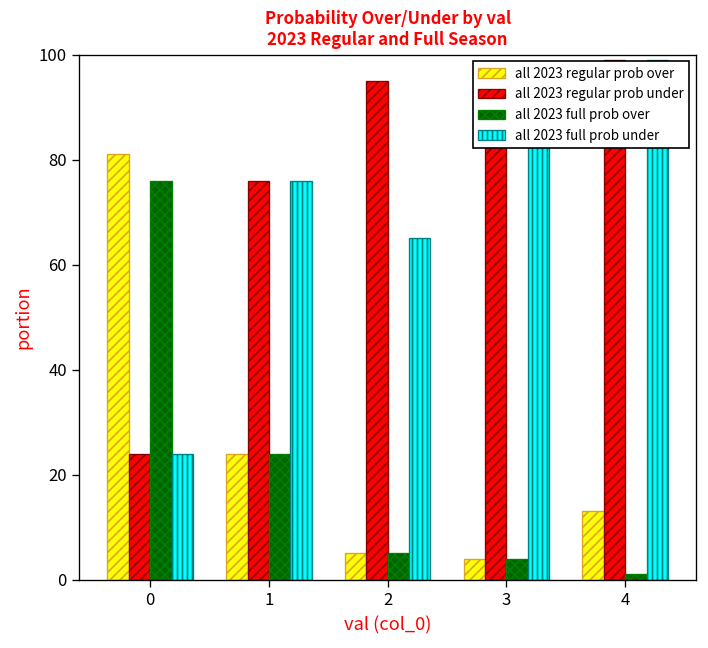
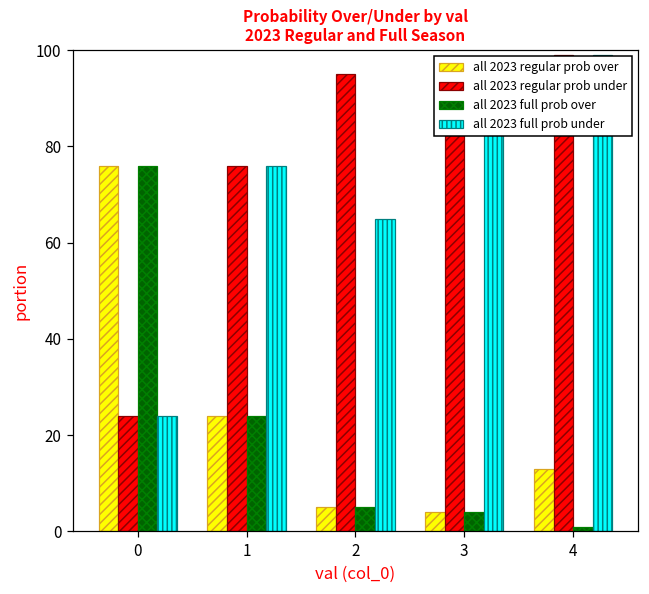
  {
    "all 2023 regular prob over": {
-     "0": 81,
+     "0": 76,
      "1": 24,
      "2": 5,
      "3": 4,
      "4": 13
    },
    "all 2023 regular prob under": {
      "0": 24,
      "1": 76,
      "2": 95,
      "4": 99
    },
    "all 2023 full prob over": {
      "0": 76,
      "1": 24,
      "2": 5,
      "3": 4,
      "4": 1
    },
    "all 2023 full prob under": {
      "0": 24,
      "1": 76,
      "2": 65,
      "4": 99
    }
  }
